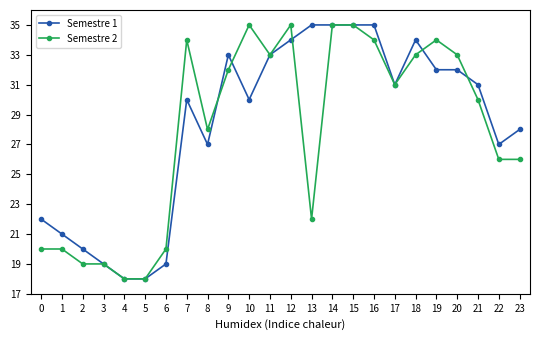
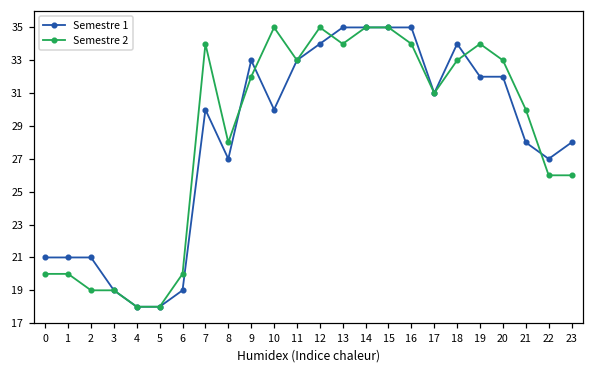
  {
    "Semestre 1": {
-     "0": 22,
+     "0": 21,
      "1": 21,
-     "2": 20,
+     "2": 21,
      "6": 19,
      "7": 30,
      "8": 27,
      "9": 33,
      "10": 30,
      "12": 34,
      "13": 35,
      "16": 35,
      "18": 34,
      "19": 32,
      "20": 32,
-     "21": 31,
+     "21": 28,
      "22": 27,
      "23": 28
    },
    "Semestre 2": {
      "0": 20,
      "1": 20,
      "2": 19,
      "6": 20,
      "7": 34,
      "8": 28,
      "9": 32,
      "10": 35,
      "12": 35,
-     "13": 22,
+     "13": 34,
      "16": 34,
      "18": 33,
      "19": 34,
      "20": 33,
      "21": 30,
      "22": 26,
      "23": 26
    }
  }
